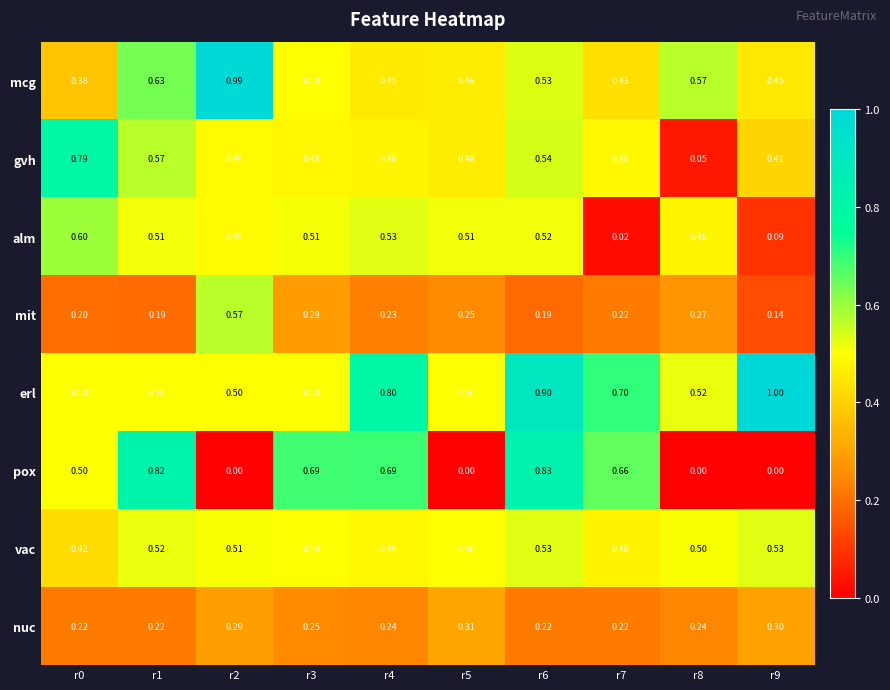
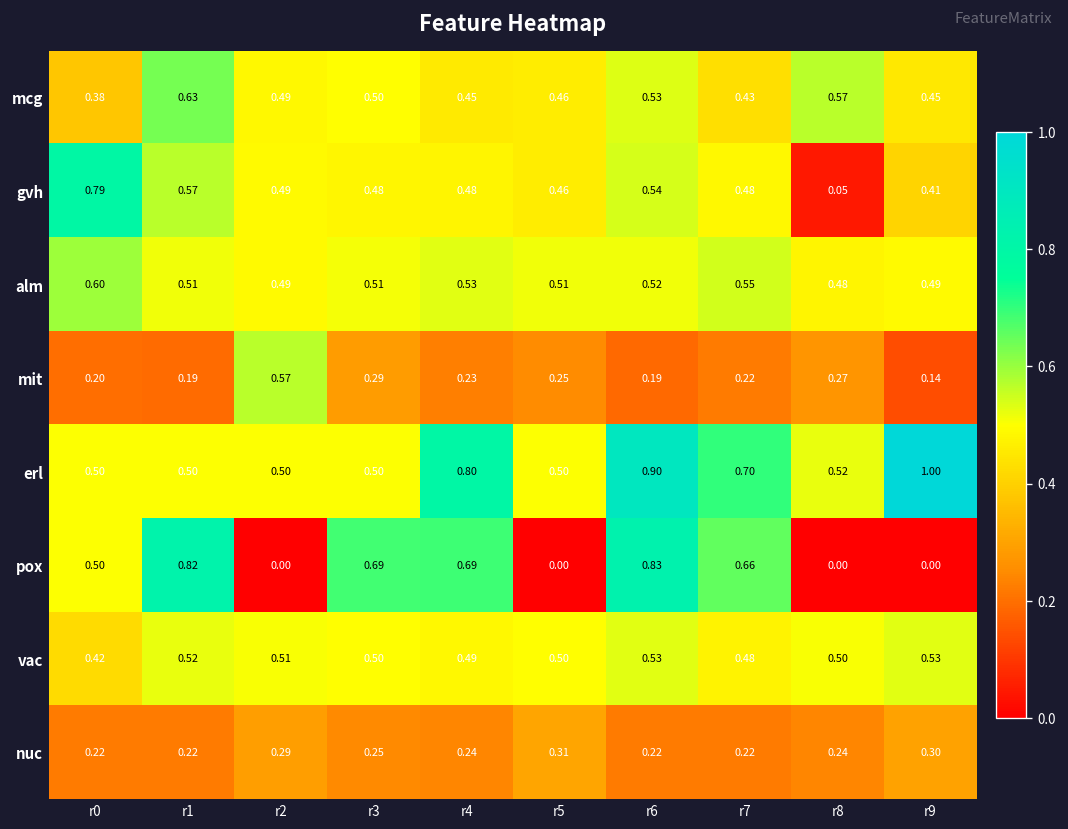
  {
    "mcg": {
      "r0": 0.38,
      "r1": 0.63,
-     "r2": 0.99,
+     "r2": 0.49,
      "r3": 0.50,
      "r4": 0.45,
      "r5": 0.46,
      "r6": 0.53,
      "r7": 0.43,
      "r8": 0.57,
      "r9": 0.45
    },
    "gvh": {
      "r0": 0.79,
      "r1": 0.57,
      "r2": 0.49,
      "r3": 0.48,
      "r4": 0.48,
      "r5": 0.46,
      "r6": 0.54,
      "r7": 0.48,
      "r8": 0.05,
      "r9": 0.41
    },
    "alm": {
      "r0": 0.60,
      "r1": 0.51,
      "r2": 0.49,
      "r3": 0.51,
      "r4": 0.53,
      "r5": 0.51,
      "r6": 0.52,
-     "r7": 0.02,
+     "r7": 0.55,
      "r8": 0.48,
-     "r9": 0.09
+     "r9": 0.49
    },
    "mit": {
      "r0": 0.20,
      "r1": 0.19,
      "r2": 0.57,
      "r3": 0.29,
      "r4": 0.23,
      "r5": 0.25,
      "r6": 0.19,
      "r7": 0.22,
      "r8": 0.27,
      "r9": 0.14
    },
    "erl": {
      "r0": 0.50,
      "r1": 0.50,
      "r2": 0.50,
      "r3": 0.50,
      "r4": 0.80,
      "r5": 0.50,
      "r6": 0.90,
      "r7": 0.70,
      "r8": 0.52,
      "r9": 1.00
    },
    "pox": {
      "r0": 0.50,
      "r1": 0.82,
      "r2": 0.00,
      "r3": 0.69,
      "r4": 0.69,
      "r5": 0.00,
      "r6": 0.83,
      "r7": 0.66,
      "r8": 0.00,
      "r9": 0.00
    },
    "vac": {
      "r0": 0.42,
      "r1": 0.52,
      "r2": 0.51,
      "r3": 0.50,
      "r4": 0.49,
      "r5": 0.50,
      "r6": 0.53,
      "r7": 0.48,
      "r8": 0.50,
      "r9": 0.53
    },
    "nuc": {
      "r0": 0.22,
      "r1": 0.22,
      "r2": 0.29,
      "r3": 0.25,
      "r4": 0.24,
      "r5": 0.31,
      "r6": 0.22,
      "r7": 0.22,
      "r8": 0.24,
      "r9": 0.30
    }
  }
